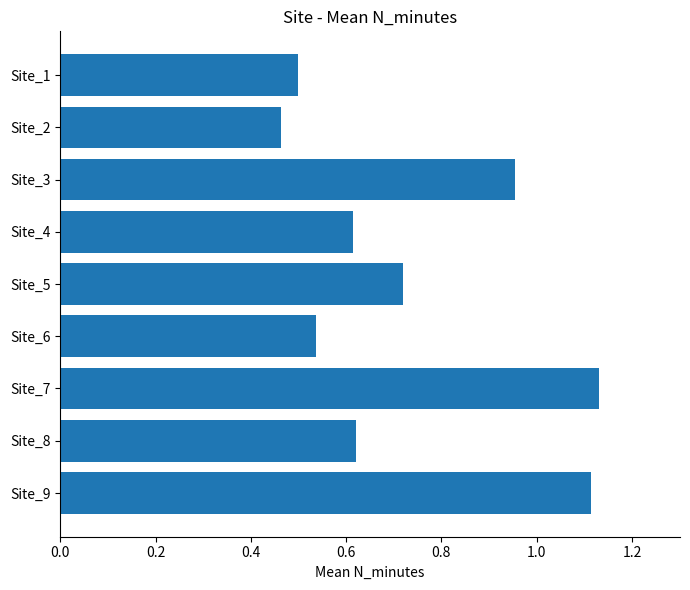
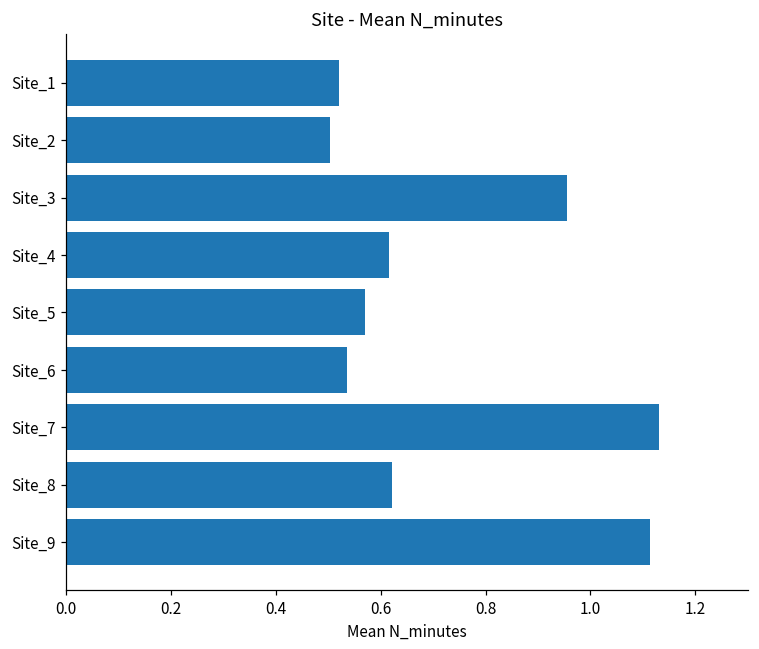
  {
-   "Site_1": 0.50,
-   "Site_2": 0.46,
+   "Site_1": 0.52,
+   "Site_2": 0.50,
    "Site_3": 0.96,
    "Site_4": 0.62,
-   "Site_5": 0.72,
+   "Site_5": 0.57,
    "Site_6": 0.54,
    "Site_7": 1.13,
    "Site_8": 0.62,
    "Site_9": 1.11
  }
